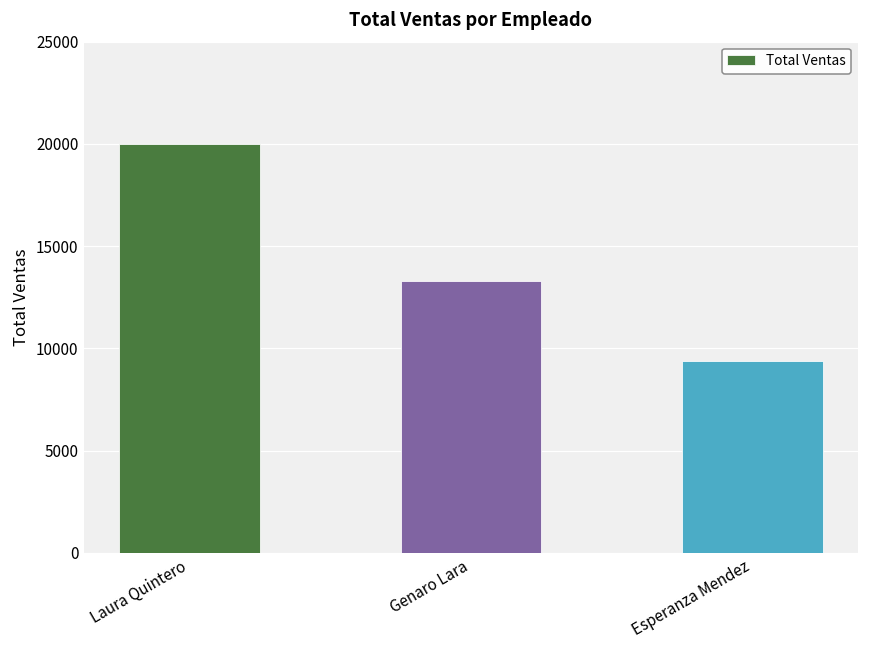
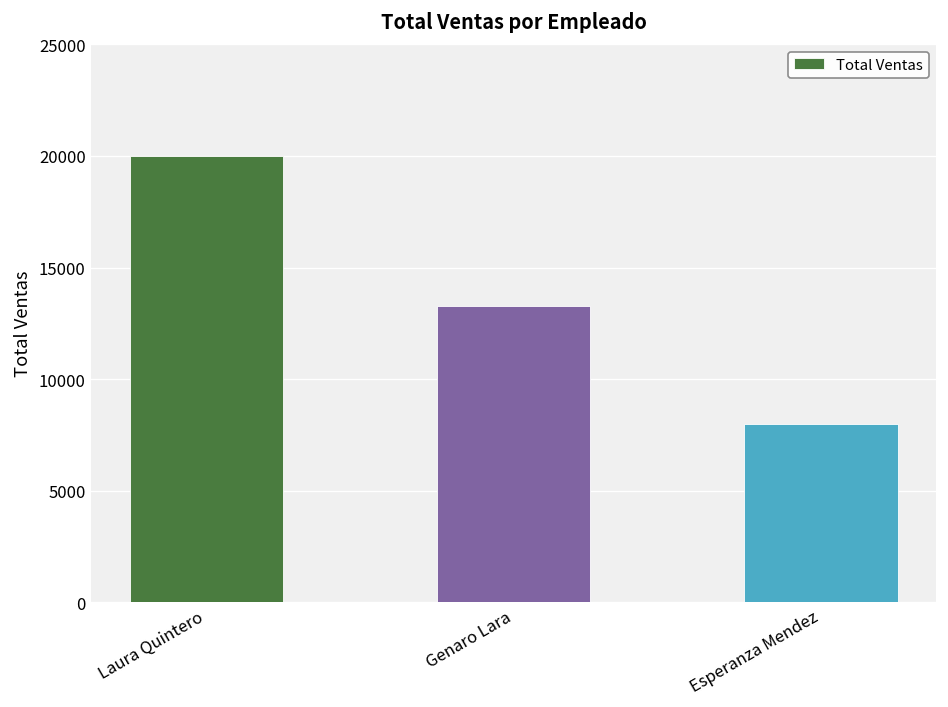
  {
    "Laura Quintero": 20000,
    "Genaro Lara": 13300,
-   "Esperanza Mendez": 9400
+   "Esperanza Mendez": 8000
  }
